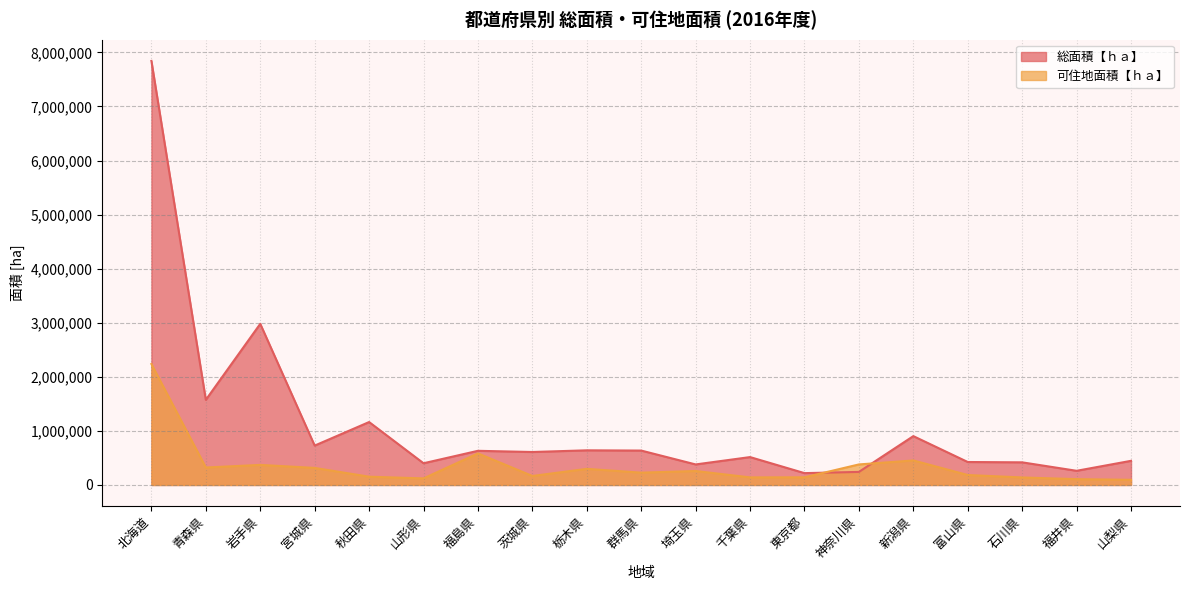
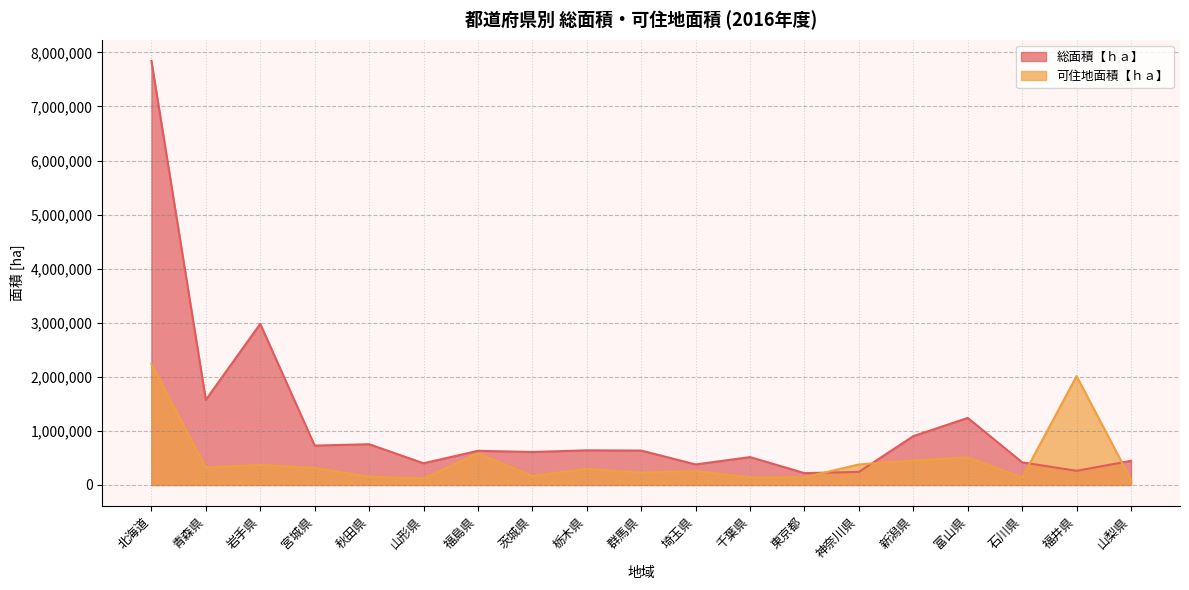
  {
    "総面積【ｈａ】": {
      "北海道": "7,800,000",
      "青森県": "1,600,000",
      "岩手県": "3,000,000",
      "宮城県": "700,000",
-     "秋田県": "1,200,000",
+     "秋田県": "800,000",
      "山形県": "400,000",
      "福島県": "600,000",
      "茨城県": "600,000",
      "栃木県": "600,000",
      "群馬県": "600,000",
      "埼玉県": "400,000",
      "千葉県": "500,000",
      "東京都": "200,000",
      "神奈川県": "200,000",
      "新潟県": "900,000",
-     "富山県": "400,000",
+     "富山県": "1,200,000",
      "石川県": "400,000",
      "福井県": "300,000",
      "山梨県": "400,000"
    },
    "可住地面積【ｈａ】": {
      "北海道": "2,200,000",
      "青森県": "300,000",
      "岩手県": "400,000",
      "宮城県": "300,000",
      "秋田県": "200,000",
      "山形県": "100,000",
      "福島県": "600,000",
      "茨城県": "200,000",
      "栃木県": "300,000",
      "群馬県": "200,000",
      "埼玉県": "300,000",
      "千葉県": "100,000",
      "東京都": "100,000",
      "神奈川県": "400,000",
      "新潟県": "500,000",
-     "富山県": "200,000",
+     "富山県": "500,000",
      "石川県": "100,000",
-     "福井県": "100,000",
+     "福井県": "2,000,000",
      "山梨県": "100,000"
    }
  }
